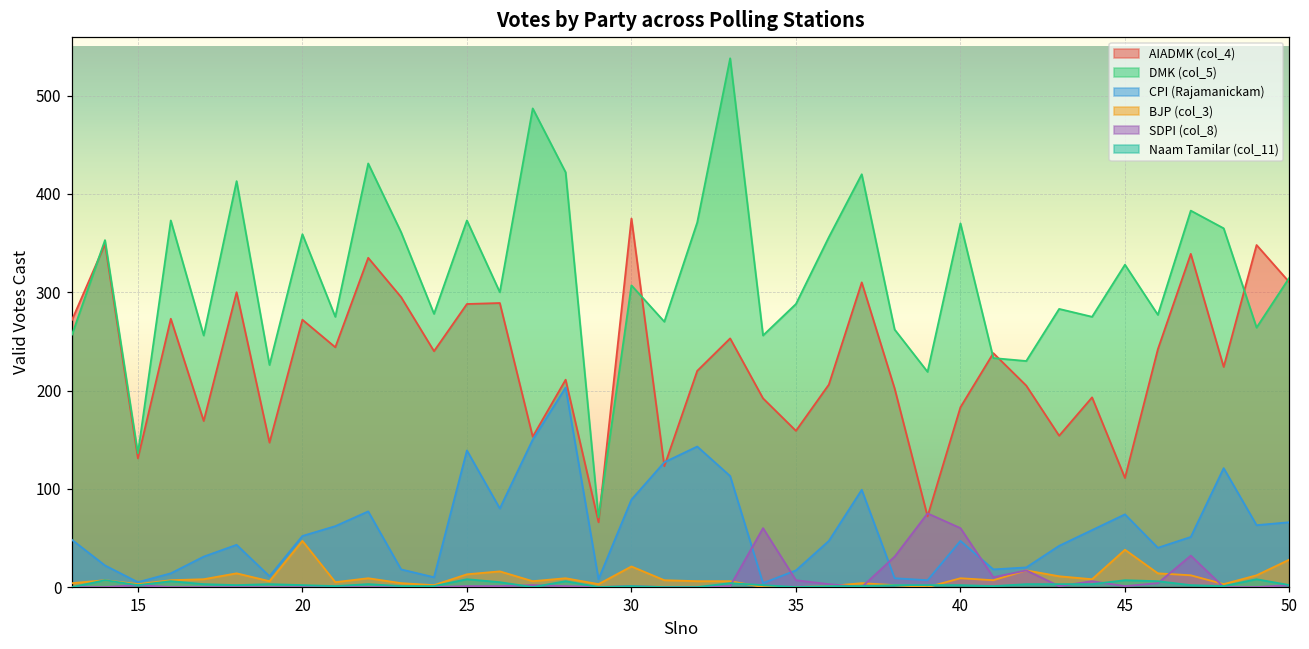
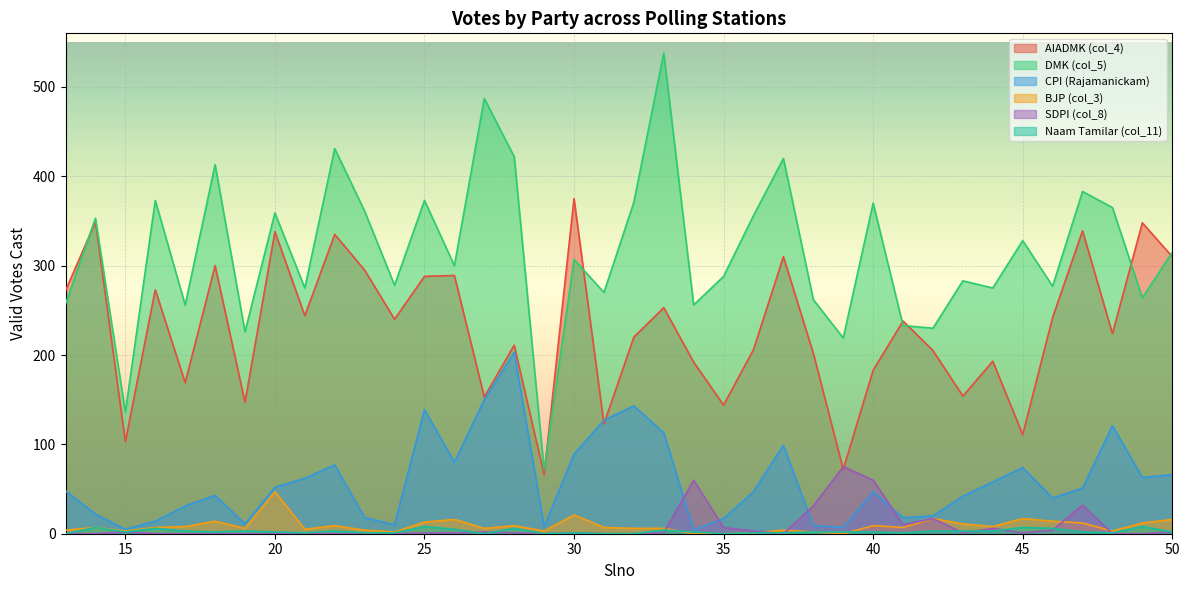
  {
    "AIADMK (col_4)": {
-     "15": 130,
-     "20": 270,
+     "15": 100,
+     "20": 340,
      "25": 290,
      "30": 380,
-     "35": 160,
+     "35": 140,
      "40": 180,
      "45": 110,
      "50": 310
    },
    "BJP (col_3)": {
      "20": 50,
      "25": 10,
      "30": 20,
      "40": 10,
-     "45": 40,
-     "50": 30
+     "45": 20,
+     "50": 20
    },
    "SDPI (col_8)": {
      "25": 0,
      "35": 10,
      "40": 60,
      "45": 0
    }
  }
